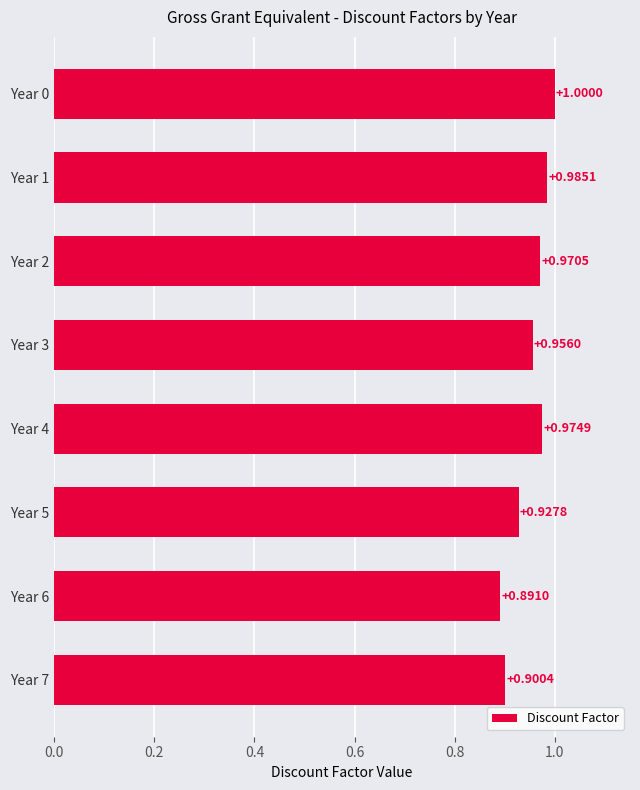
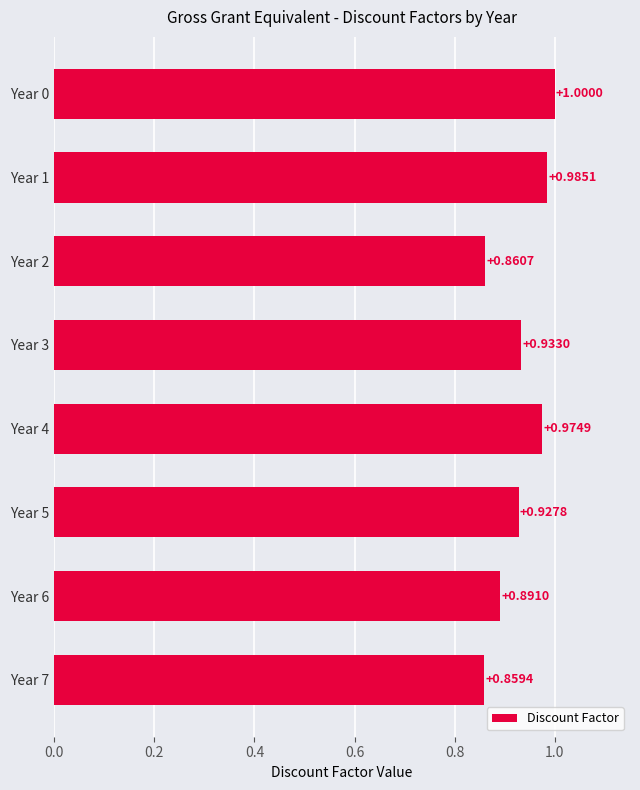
  {
    "Year 0": "+1.0000",
    "Year 1": "+0.9851",
-   "Year 2": "+0.9705",
-   "Year 3": "+0.9560",
+   "Year 2": "+0.8607",
+   "Year 3": "+0.9330",
    "Year 4": "+0.9749",
    "Year 5": "+0.9278",
    "Year 6": "+0.8910",
-   "Year 7": "+0.9004"
+   "Year 7": "+0.8594"
  }
